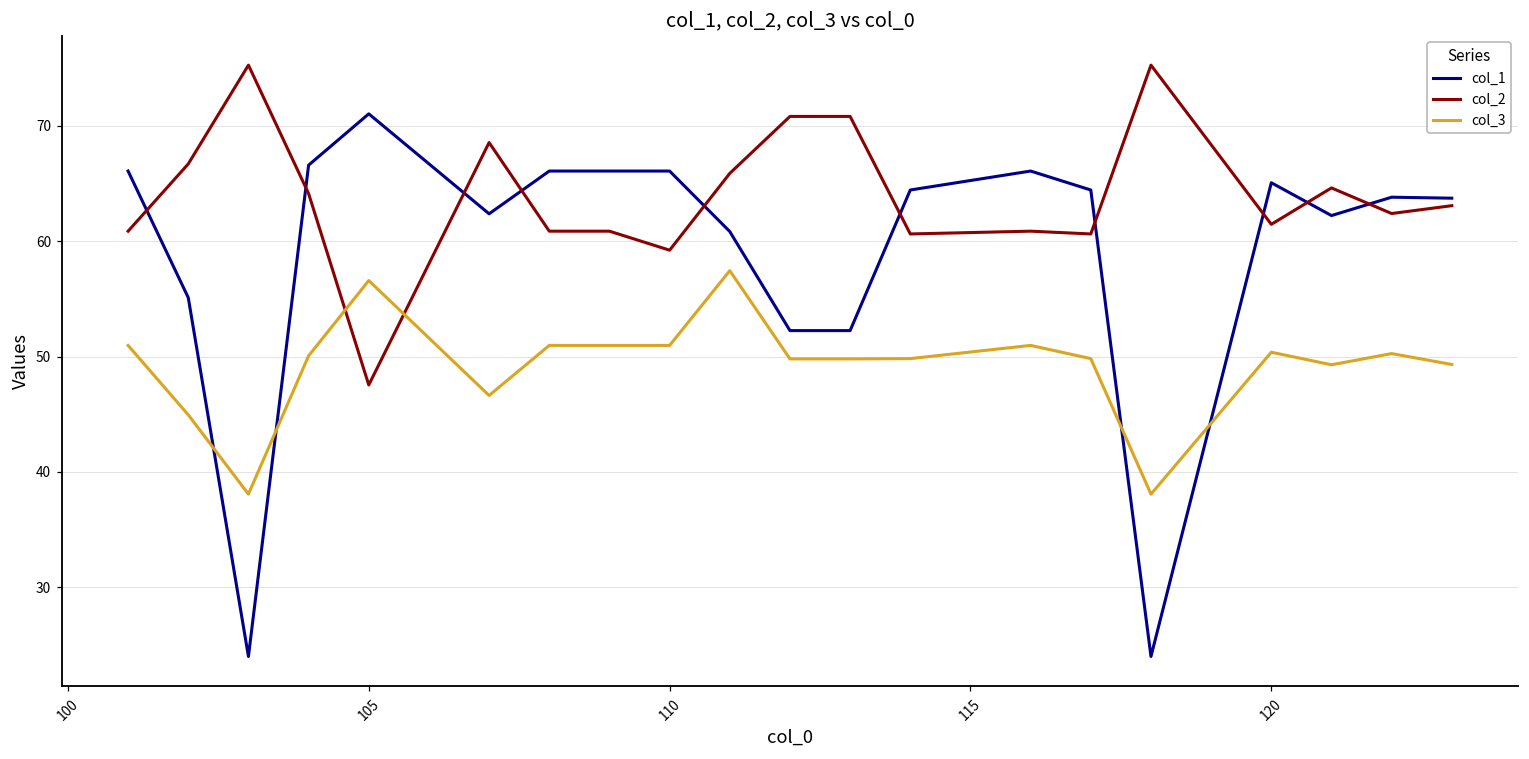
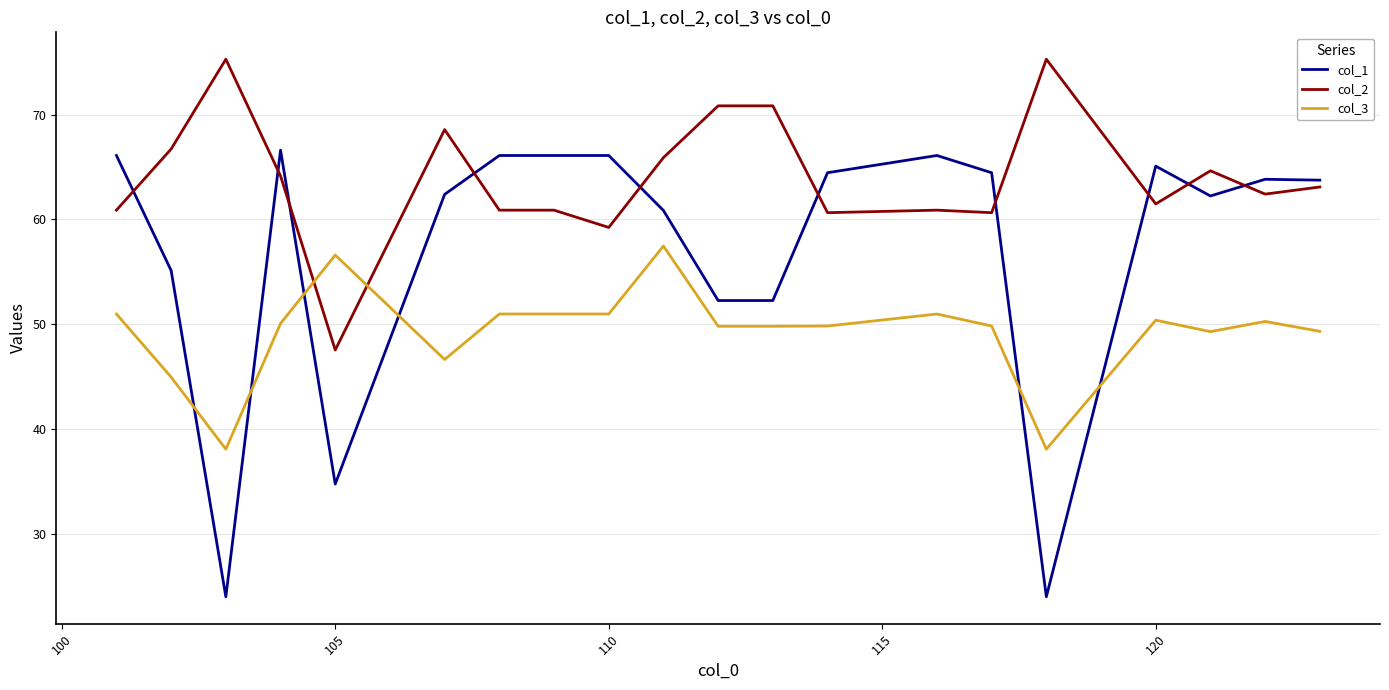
  {
    "col_1": {
-     "105": 71.1,
+     "105": 34.7,
      "110": 66.1,
      "120": 65.1
    },
    "col_2": {
      "105": 47.5,
      "110": 59.2,
      "120": 61.5
    },
    "col_3": {
      "105": 56.6,
      "110": 51.0,
      "120": 50.4
    }
  }
